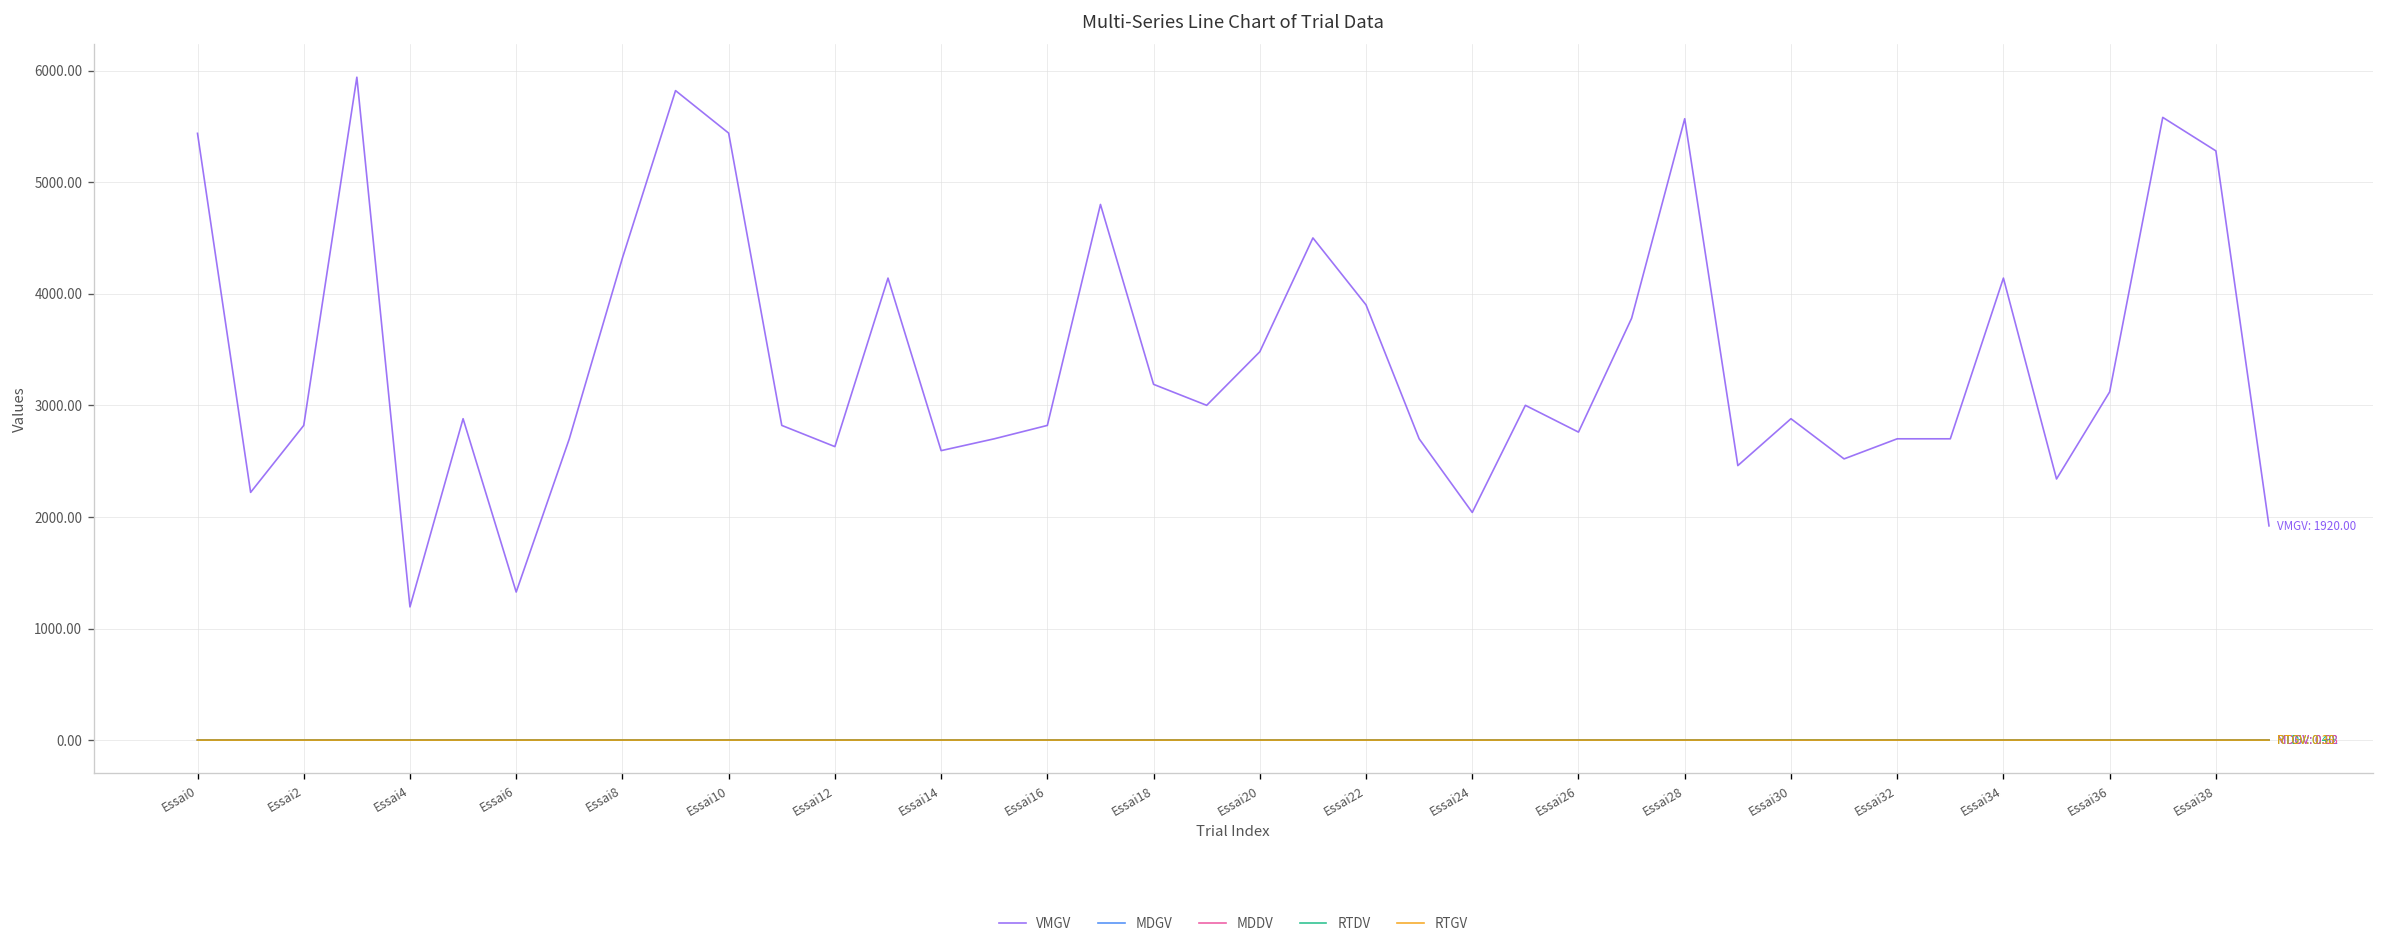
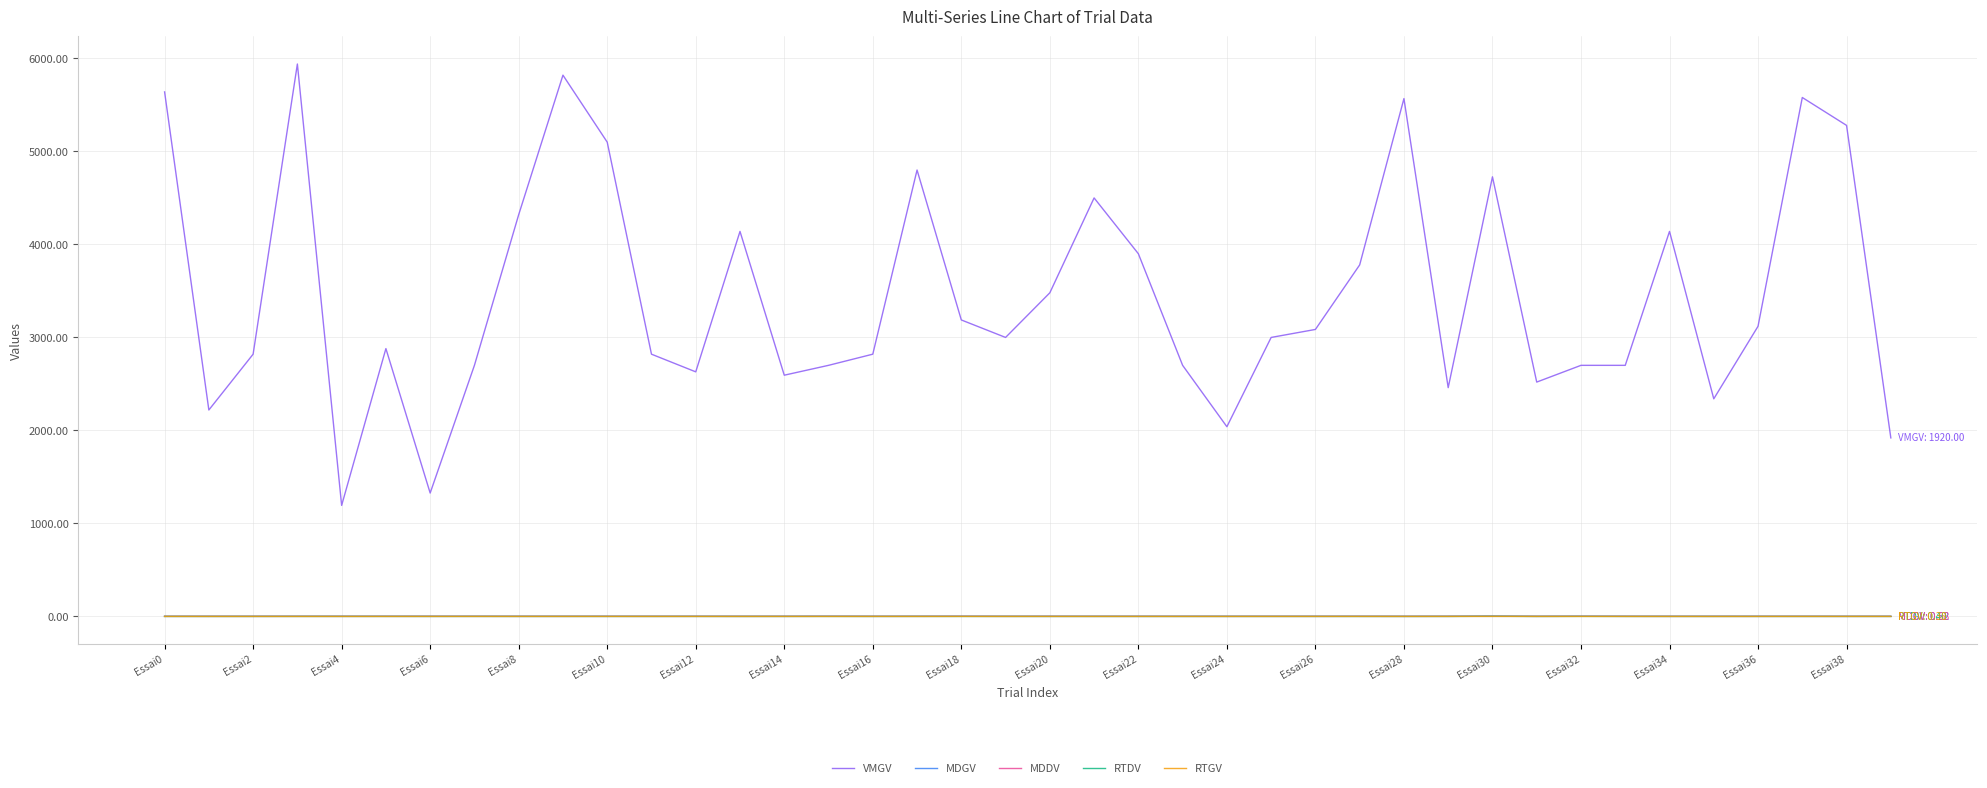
  {
    "VMGV": {
-     "Essai0": 5400,
+     "Essai0": 5600,
      "Essai2": 2800,
      "Essai4": 1200,
      "Essai6": 1300,
      "Essai8": 4300,
-     "Essai10": 5400,
+     "Essai10": 5100,
      "Essai12": 2600,
      "Essai14": 2600,
      "Essai16": 2800,
      "Essai18": 3200,
      "Essai20": 3500,
      "Essai22": 3900,
      "Essai24": 2000,
-     "Essai26": 2800,
+     "Essai26": 3100,
      "Essai28": 5600,
-     "Essai30": 2900,
+     "Essai30": 4700,
      "Essai32": 2700,
      "Essai34": 4100,
      "Essai36": 3100,
      "Essai38": 5300
    },
    "RTGV": {
      "Essai0": 0,
      "Essai2": 0,
      "Essai4": 0,
      "Essai6": 0,
      "Essai8": 0,
      "Essai10": 0,
      "Essai12": 0,
      "Essai14": 0,
      "Essai16": 0,
      "Essai18": 0,
      "Essai20": 0,
      "Essai22": 0,
      "Essai24": 0,
      "Essai26": 0,
      "Essai28": 0,
      "Essai30": 0,
      "Essai32": 0,
      "Essai34": 0,
      "Essai36": 0,
      "Essai38": 0
    }
  }
